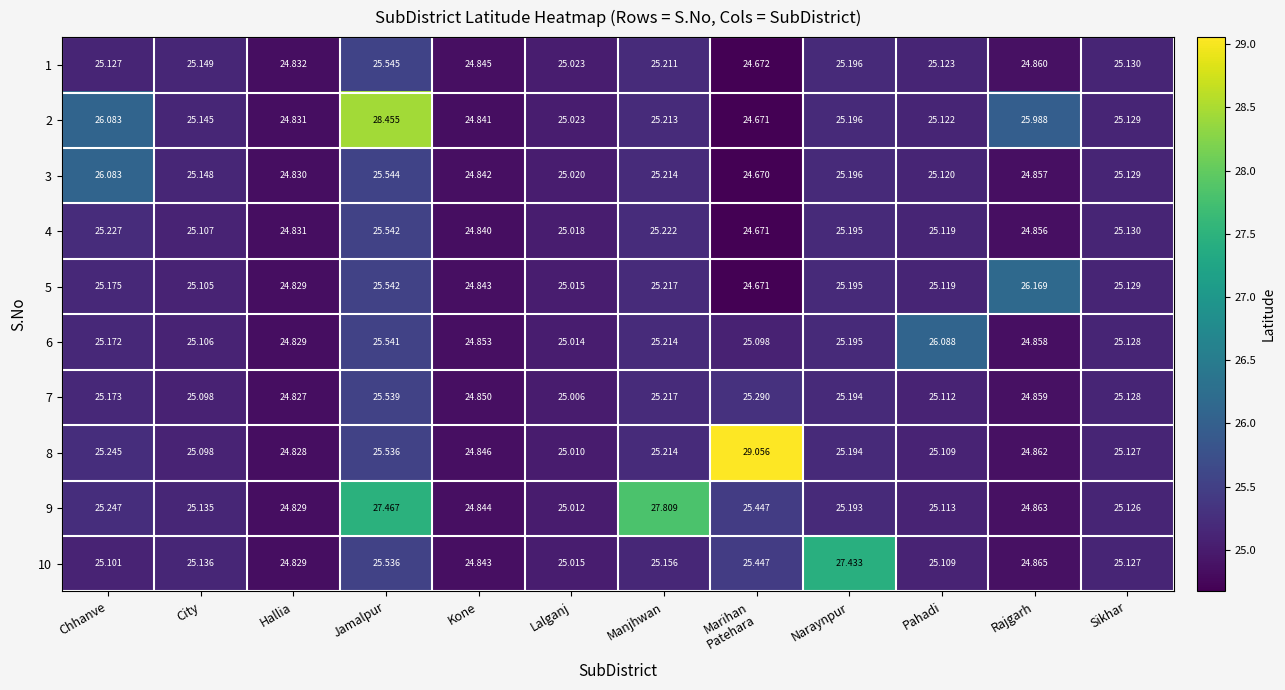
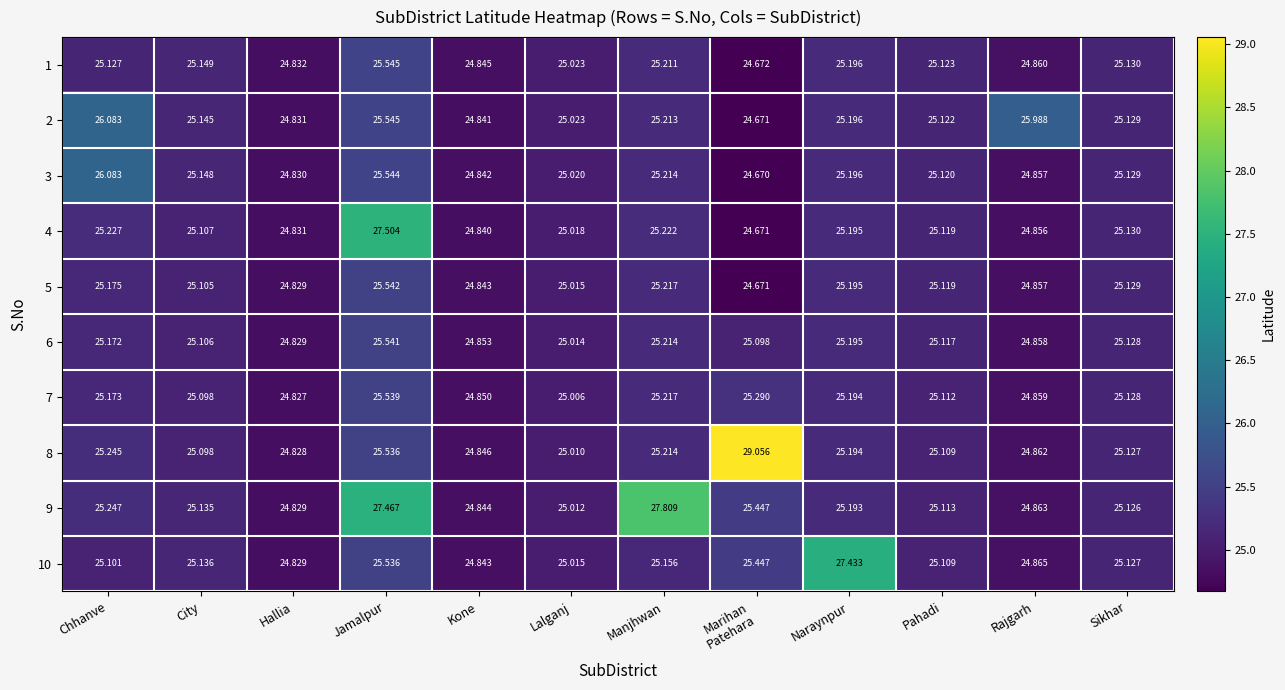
  {
    "1": {
      "Chhanve": 25.127,
      "City": 25.149,
      "Hallia": 24.832,
      "Jamalpur": 25.545,
      "Kone": 24.845,
      "Lalganj": 25.023,
      "Manjhwan": 25.211,
      "Marihan Patehara": 24.672,
      "Naraynpur": 25.196,
      "Pahadi": 25.123,
      "Rajgarh": 24.860,
      "Sikhar": 25.130
    },
    "2": {
      "Chhanve": 26.083,
      "City": 25.145,
      "Hallia": 24.831,
-     "Jamalpur": 28.455,
+     "Jamalpur": 25.545,
      "Kone": 24.841,
      "Lalganj": 25.023,
      "Manjhwan": 25.213,
      "Marihan Patehara": 24.671,
      "Naraynpur": 25.196,
      "Pahadi": 25.122,
      "Rajgarh": 25.988,
      "Sikhar": 25.129
    },
    "3": {
      "Chhanve": 26.083,
      "City": 25.148,
      "Hallia": 24.830,
      "Jamalpur": 25.544,
      "Kone": 24.842,
      "Lalganj": 25.020,
      "Manjhwan": 25.214,
      "Marihan Patehara": 24.670,
      "Naraynpur": 25.196,
      "Pahadi": 25.120,
      "Rajgarh": 24.857,
      "Sikhar": 25.129
    },
    "4": {
      "Chhanve": 25.227,
      "City": 25.107,
      "Hallia": 24.831,
-     "Jamalpur": 25.542,
+     "Jamalpur": 27.504,
      "Kone": 24.840,
      "Lalganj": 25.018,
      "Manjhwan": 25.222,
      "Marihan Patehara": 24.671,
      "Naraynpur": 25.195,
      "Pahadi": 25.119,
      "Rajgarh": 24.856,
      "Sikhar": 25.130
    },
    "5": {
      "Chhanve": 25.175,
      "City": 25.105,
      "Hallia": 24.829,
      "Jamalpur": 25.542,
      "Kone": 24.843,
      "Lalganj": 25.015,
      "Manjhwan": 25.217,
      "Marihan Patehara": 24.671,
      "Naraynpur": 25.195,
      "Pahadi": 25.119,
-     "Rajgarh": 26.169,
+     "Rajgarh": 24.857,
      "Sikhar": 25.129
    },
    "6": {
      "Chhanve": 25.172,
      "City": 25.106,
      "Hallia": 24.829,
      "Jamalpur": 25.541,
      "Kone": 24.853,
      "Lalganj": 25.014,
      "Manjhwan": 25.214,
      "Marihan Patehara": 25.098,
      "Naraynpur": 25.195,
-     "Pahadi": 26.088,
+     "Pahadi": 25.117,
      "Rajgarh": 24.858,
      "Sikhar": 25.128
    },
    "7": {
      "Chhanve": 25.173,
      "City": 25.098,
      "Hallia": 24.827,
      "Jamalpur": 25.539,
      "Kone": 24.850,
      "Lalganj": 25.006,
      "Manjhwan": 25.217,
      "Marihan Patehara": 25.290,
      "Naraynpur": 25.194,
      "Pahadi": 25.112,
      "Rajgarh": 24.859,
      "Sikhar": 25.128
    },
    "8": {
      "Chhanve": 25.245,
      "City": 25.098,
      "Hallia": 24.828,
      "Jamalpur": 25.536,
      "Kone": 24.846,
      "Lalganj": 25.010,
      "Manjhwan": 25.214,
      "Marihan Patehara": 29.056,
      "Naraynpur": 25.194,
      "Pahadi": 25.109,
      "Rajgarh": 24.862,
      "Sikhar": 25.127
    },
    "9": {
      "Chhanve": 25.247,
      "City": 25.135,
      "Hallia": 24.829,
      "Jamalpur": 27.467,
      "Kone": 24.844,
      "Lalganj": 25.012,
      "Manjhwan": 27.809,
      "Marihan Patehara": 25.447,
      "Naraynpur": 25.193,
      "Pahadi": 25.113,
      "Rajgarh": 24.863,
      "Sikhar": 25.126
    },
    "10": {
      "Chhanve": 25.101,
      "City": 25.136,
      "Hallia": 24.829,
      "Jamalpur": 25.536,
      "Kone": 24.843,
      "Lalganj": 25.015,
      "Manjhwan": 25.156,
      "Marihan Patehara": 25.447,
      "Naraynpur": 27.433,
      "Pahadi": 25.109,
      "Rajgarh": 24.865,
      "Sikhar": 25.127
    }
  }
